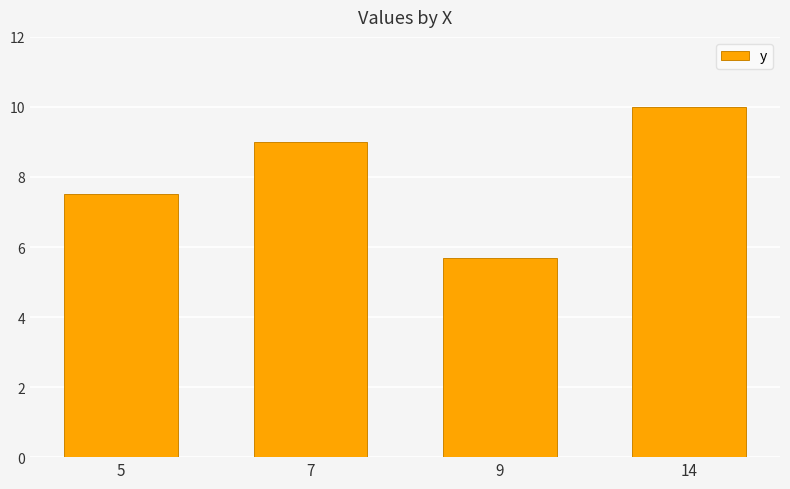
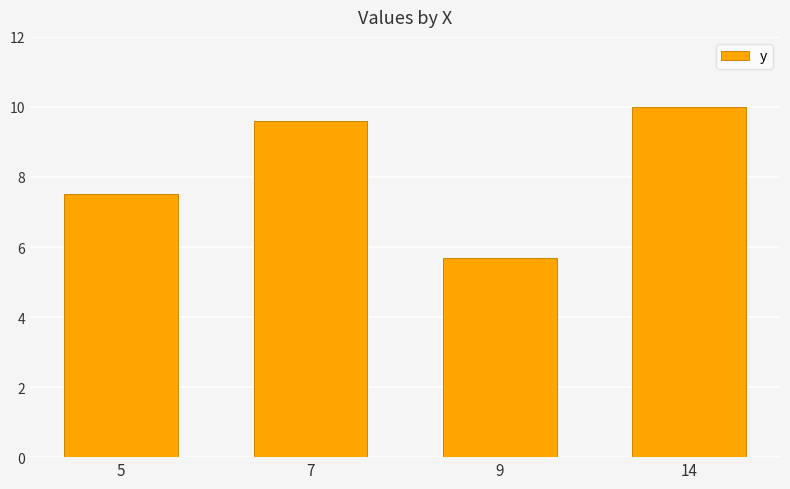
  {
    "5": 7.5,
-   "7": 9.0,
+   "7": 9.6,
    "9": 5.7,
    "14": 10.0
  }
